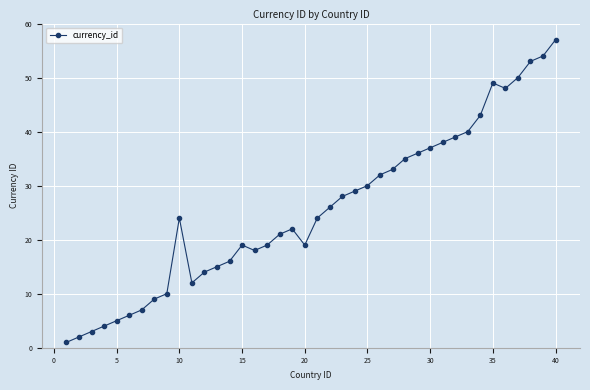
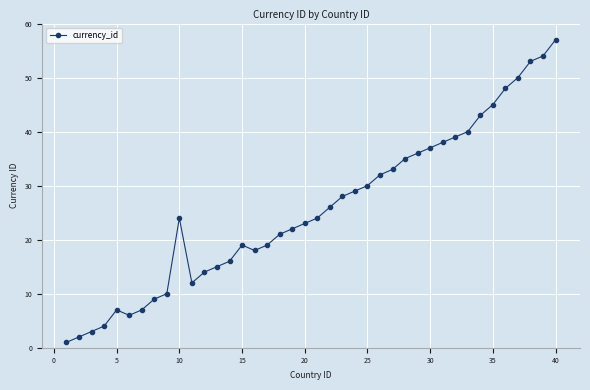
  {
-   "5": 5,
+   "5": 7,
    "10": 24,
    "15": 19,
-   "20": 19,
+   "20": 23,
    "25": 30,
    "30": 37,
-   "35": 49,
+   "35": 45,
    "40": 57
  }
